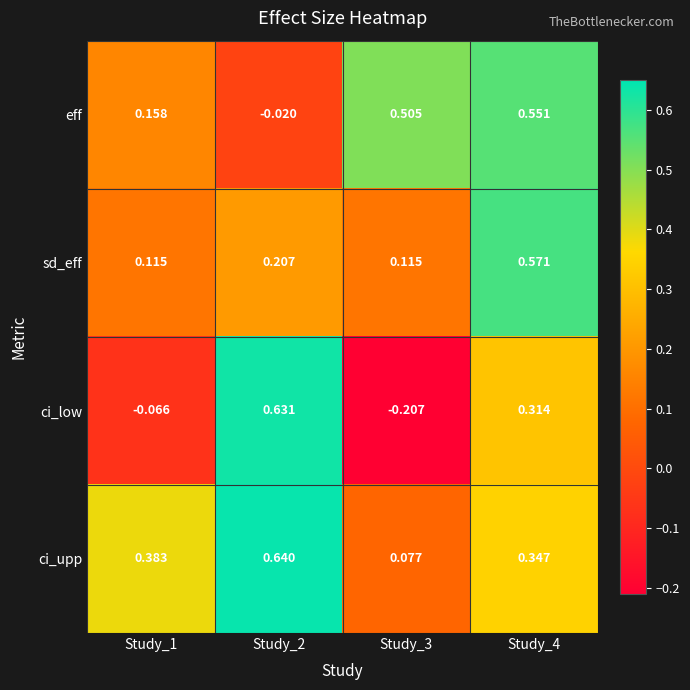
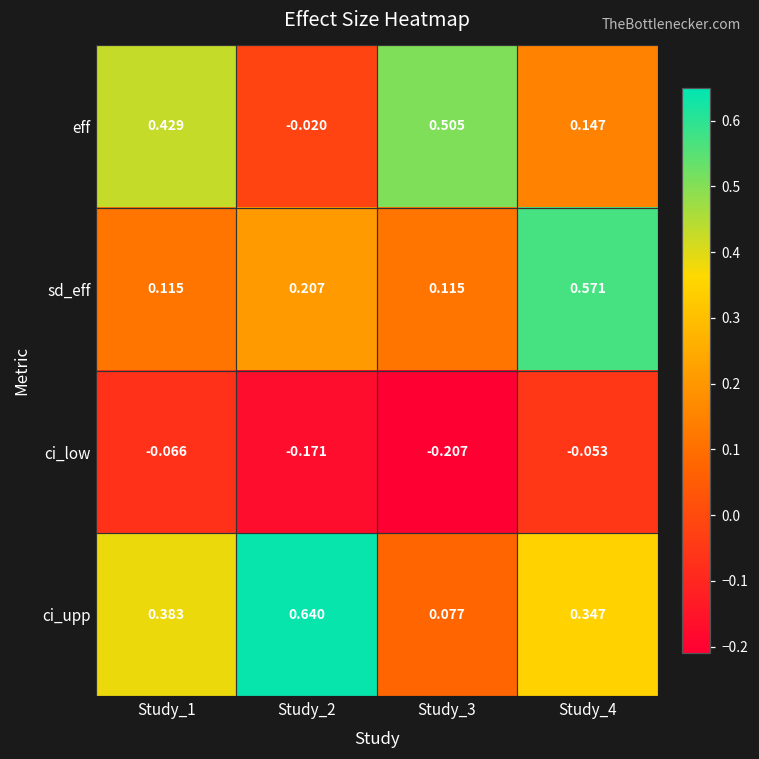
  {
    "eff": {
-     "Study_1": 0.158,
+     "Study_1": 0.429,
      "Study_2": -0.020,
      "Study_3": 0.505,
-     "Study_4": 0.551
+     "Study_4": 0.147
    },
    "sd_eff": {
      "Study_1": 0.115,
      "Study_2": 0.207,
      "Study_3": 0.115,
      "Study_4": 0.571
    },
    "ci_low": {
      "Study_1": -0.066,
-     "Study_2": 0.631,
+     "Study_2": -0.171,
      "Study_3": -0.207,
-     "Study_4": 0.314
+     "Study_4": -0.053
    },
    "ci_upp": {
      "Study_1": 0.383,
      "Study_2": 0.640,
      "Study_3": 0.077,
      "Study_4": 0.347
    }
  }
